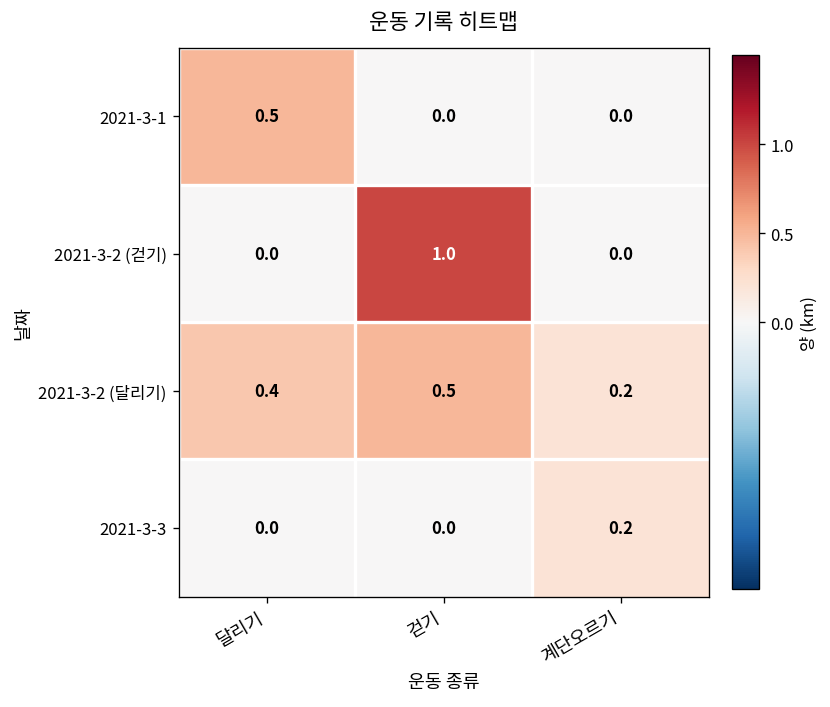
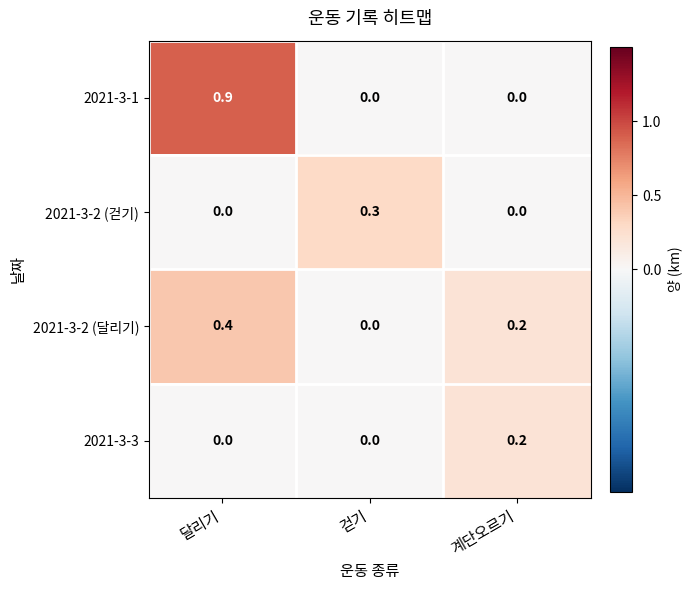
  {
    "2021-3-1": {
-     "달리기": 0.5,
+     "달리기": 0.9,
      "걷기": 0.0,
      "계단오르기": 0.0
    },
    "2021-3-2 (걷기)": {
      "달리기": 0.0,
-     "걷기": 1.0,
+     "걷기": 0.3,
      "계단오르기": 0.0
    },
    "2021-3-2 (달리기)": {
      "달리기": 0.4,
-     "걷기": 0.5,
+     "걷기": 0.0,
      "계단오르기": 0.2
    },
    "2021-3-3": {
      "달리기": 0.0,
      "걷기": 0.0,
      "계단오르기": 0.2
    }
  }
